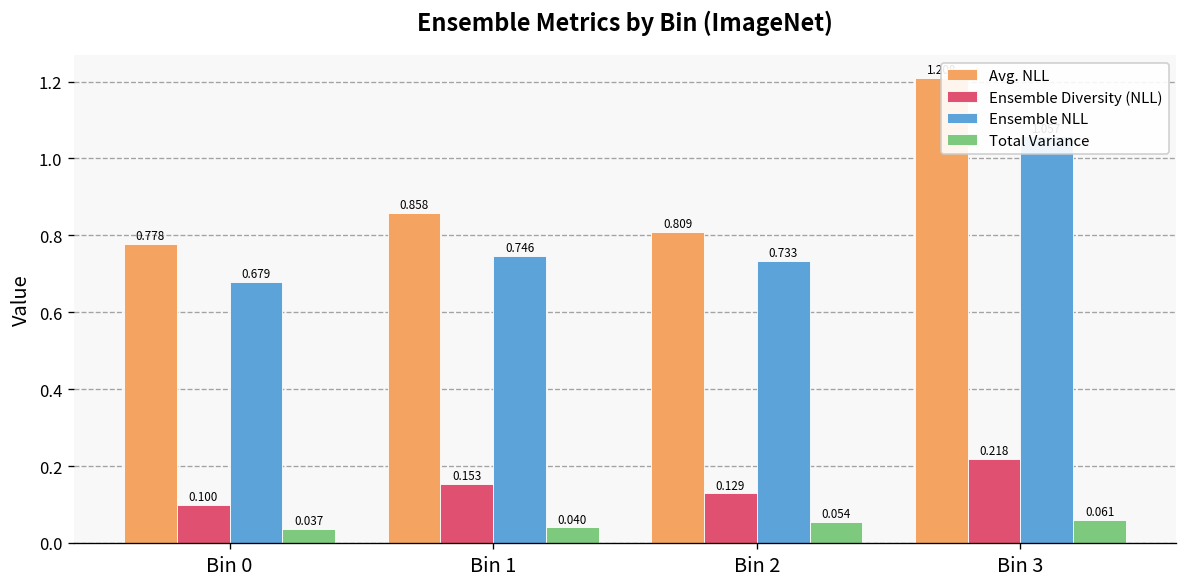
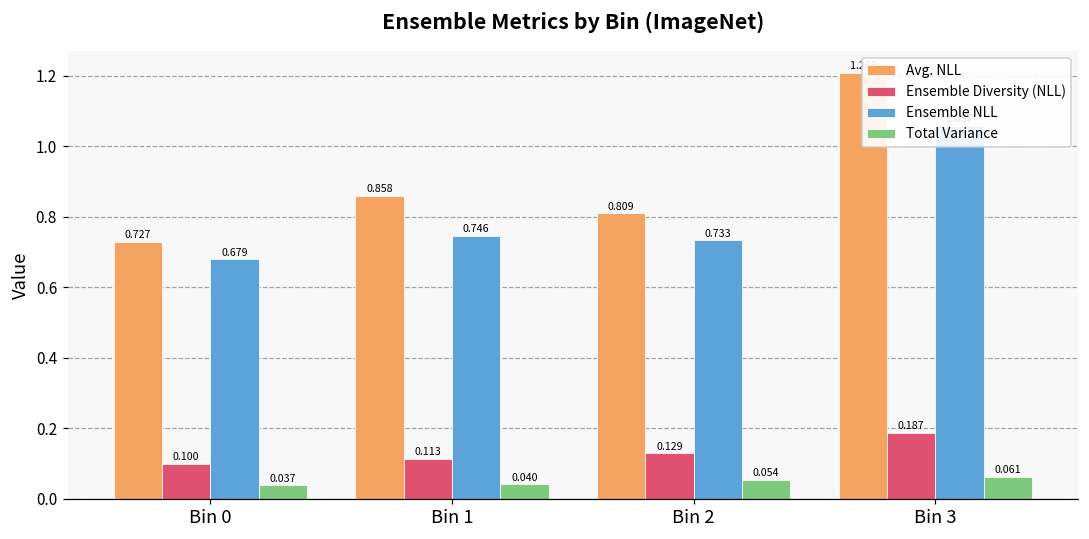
  {
    "Avg. NLL": {
-     "Bin 0": 0.778,
+     "Bin 0": 0.727,
      "Bin 1": 0.858,
      "Bin 2": 0.809
    },
    "Ensemble Diversity (NLL)": {
      "Bin 0": 0.100,
-     "Bin 1": 0.153,
+     "Bin 1": 0.113,
      "Bin 2": 0.129,
-     "Bin 3": 0.218
+     "Bin 3": 0.187
    },
    "Ensemble NLL": {
      "Bin 0": 0.679,
      "Bin 1": 0.746,
      "Bin 2": 0.733
    },
    "Total Variance": {
      "Bin 0": 0.037,
      "Bin 1": 0.040,
      "Bin 2": 0.054,
      "Bin 3": 0.061
    }
  }
